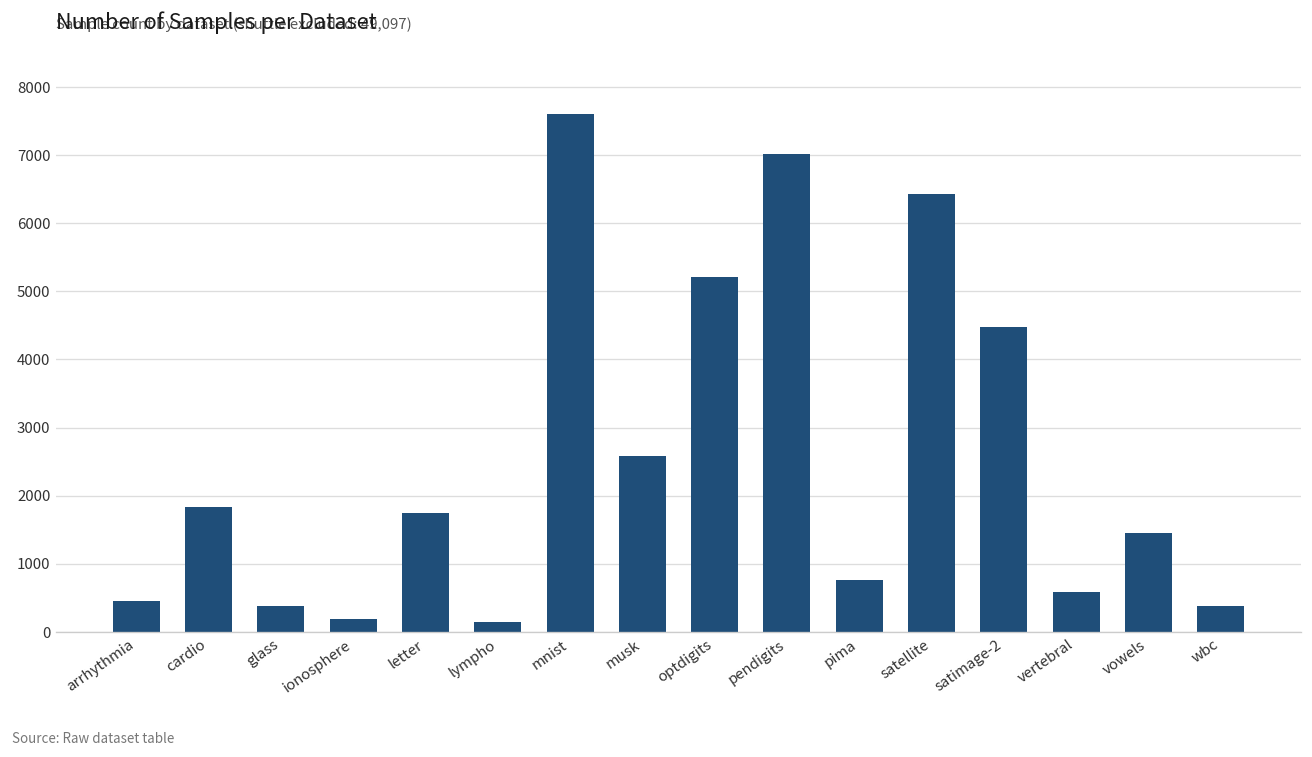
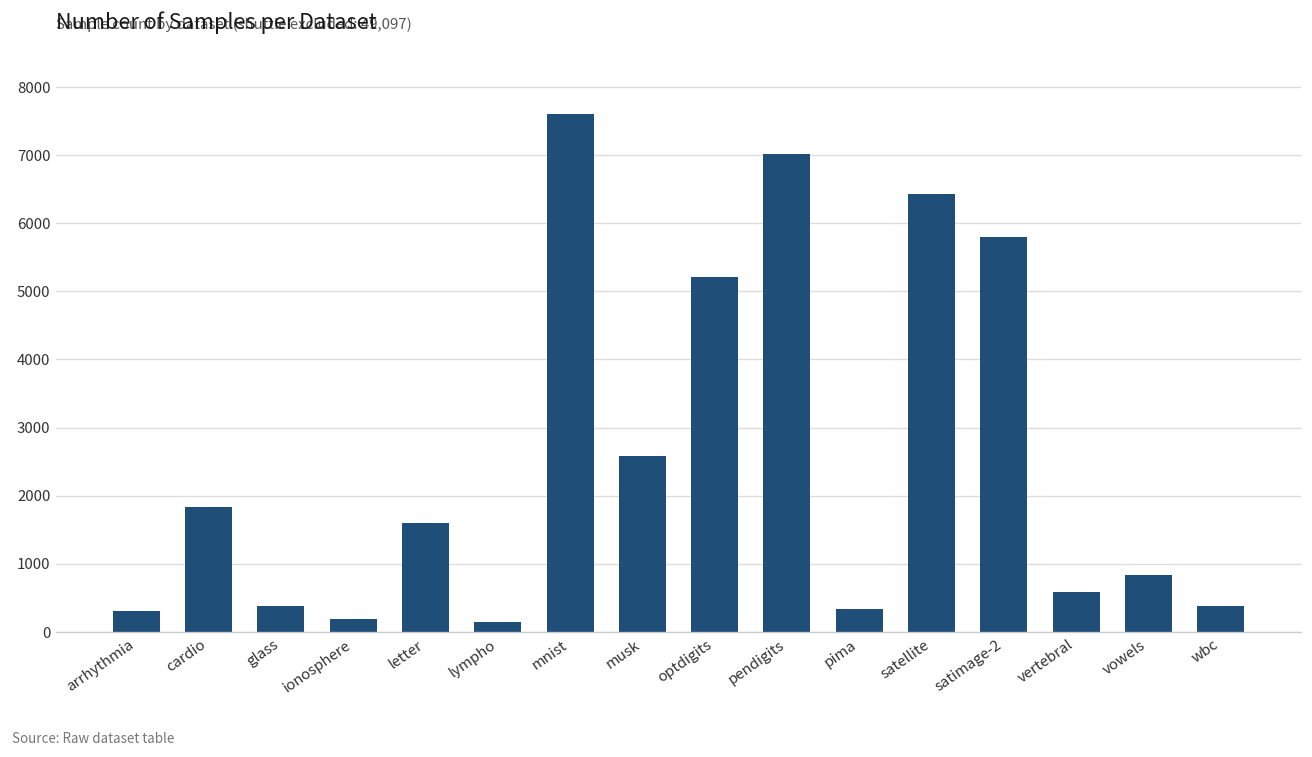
  {
-   "arrhythmia": 500,
+   "arrhythmia": 300,
    "cardio": 1800,
    "glass": 400,
    "ionosphere": 200,
-   "letter": 1800,
+   "letter": 1600,
    "lympho": 100,
    "mnist": 7600,
    "musk": 2600,
    "optdigits": 5200,
    "pendigits": 7000,
-   "pima": 800,
+   "pima": 300,
    "satellite": 6400,
-   "satimage-2": 4500,
+   "satimage-2": 5800,
    "vertebral": 600,
-   "vowels": 1500,
+   "vowels": 800,
    "wbc": 400
  }
